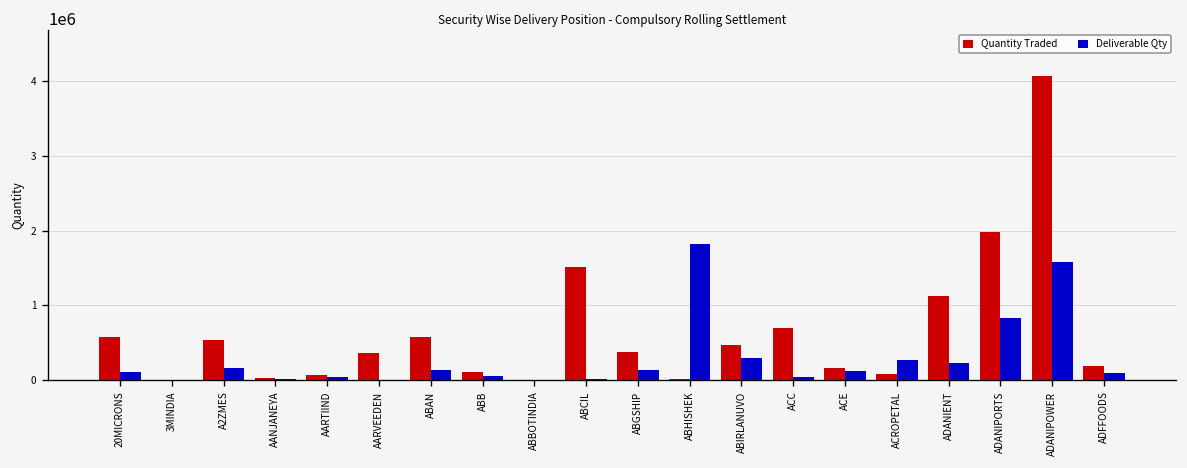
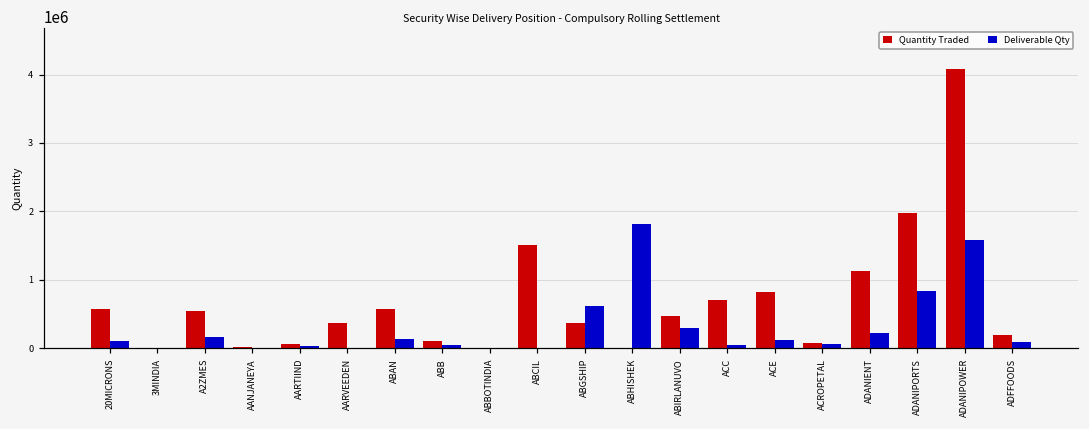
  {
    "Quantity Traded": {
      "20MICRONS": 600000,
      "A2ZMES": 500000,
      "AARTIIND": 100000,
      "AARVEEDEN": 400000,
      "ABAN": 600000,
      "ABB": 100000,
      "ABCIL": 1500000,
      "ABGSHIP": 400000,
      "ABIRLANUVO": 500000,
      "ACC": 700000,
-     "ACE": 200000,
+     "ACE": 800000,
      "ACROPETAL": 100000,
      "ADANIENT": 1100000,
      "ADANIPORTS": 2000000,
      "ADANIPOWER": 4100000,
      "ADFFOODS": 200000
    },
    "Deliverable Qty": {
      "20MICRONS": 100000,
      "A2ZMES": 200000,
      "ABAN": 100000,
      "ABB": 0,
-     "ABGSHIP": 100000,
+     "ABGSHIP": 600000,
      "ABHISHEK": 1800000,
      "ABIRLANUVO": 300000,
      "ACC": 0,
      "ACE": 100000,
-     "ACROPETAL": 300000,
+     "ACROPETAL": 100000,
      "ADANIENT": 200000,
      "ADANIPORTS": 800000,
      "ADANIPOWER": 1600000,
      "ADFFOODS": 100000
    }
  }
